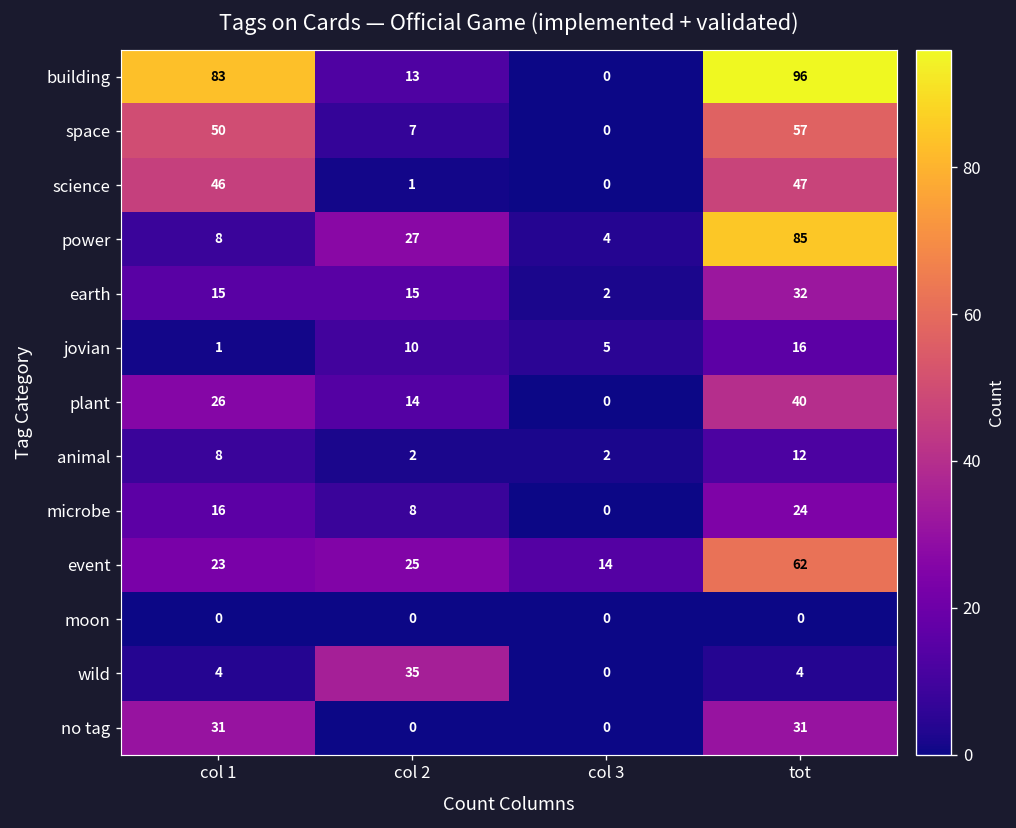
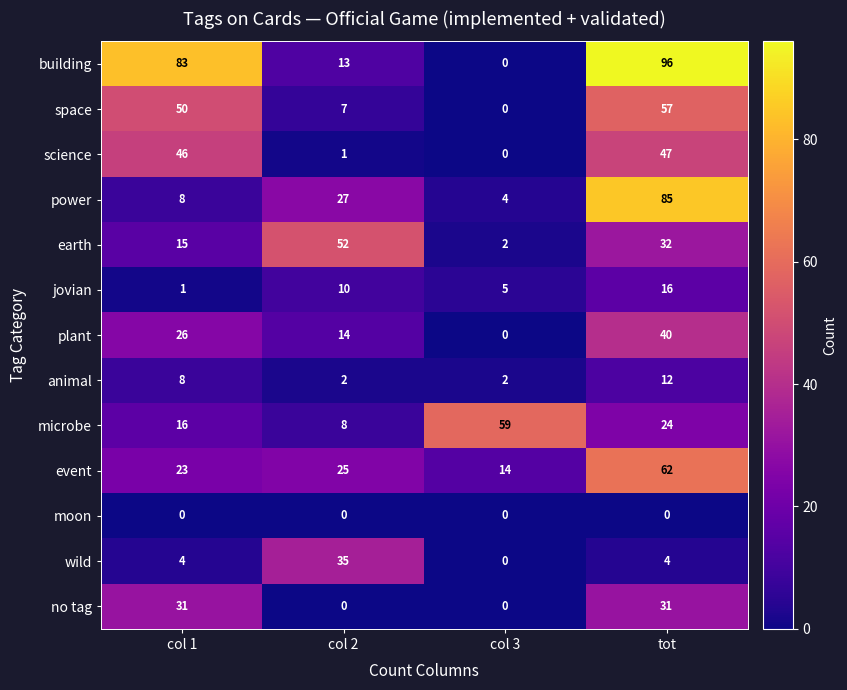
  {
    "building": {
      "col 1": 83,
      "col 2": 13,
      "col 3": 0,
      "tot": 96
    },
    "space": {
      "col 1": 50,
      "col 2": 7,
      "col 3": 0,
      "tot": 57
    },
    "science": {
      "col 1": 46,
      "col 2": 1,
      "col 3": 0,
      "tot": 47
    },
    "power": {
      "col 1": 8,
      "col 2": 27,
      "col 3": 4,
      "tot": 85
    },
    "earth": {
      "col 1": 15,
-     "col 2": 15,
+     "col 2": 52,
      "col 3": 2,
      "tot": 32
    },
    "jovian": {
      "col 1": 1,
      "col 2": 10,
      "col 3": 5,
      "tot": 16
    },
    "plant": {
      "col 1": 26,
      "col 2": 14,
      "col 3": 0,
      "tot": 40
    },
    "animal": {
      "col 1": 8,
      "col 2": 2,
      "col 3": 2,
      "tot": 12
    },
    "microbe": {
      "col 1": 16,
      "col 2": 8,
-     "col 3": 0,
+     "col 3": 59,
      "tot": 24
    },
    "event": {
      "col 1": 23,
      "col 2": 25,
      "col 3": 14,
      "tot": 62
    },
    "moon": {
      "col 1": 0,
      "col 2": 0,
      "col 3": 0,
      "tot": 0
    },
    "wild": {
      "col 1": 4,
      "col 2": 35,
      "col 3": 0,
      "tot": 4
    },
    "no tag": {
      "col 1": 31,
      "col 2": 0,
      "col 3": 0,
      "tot": 31
    }
  }
